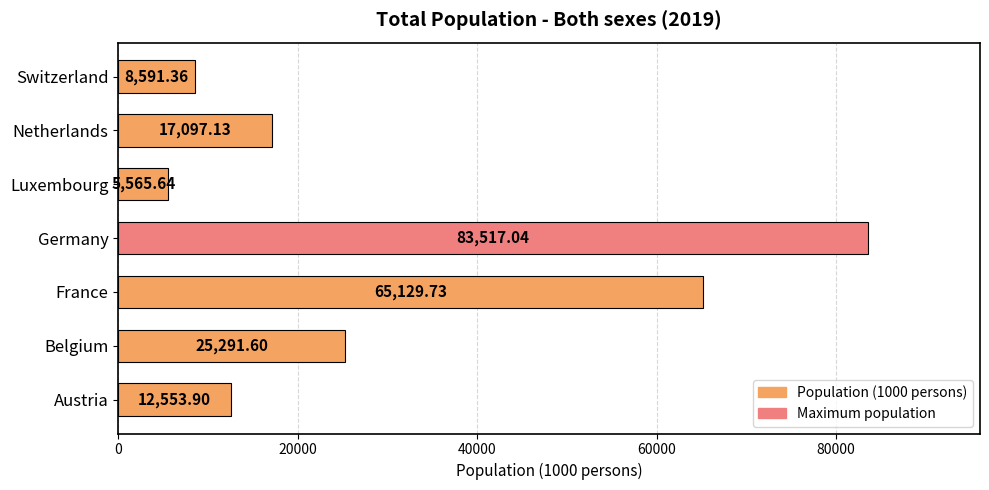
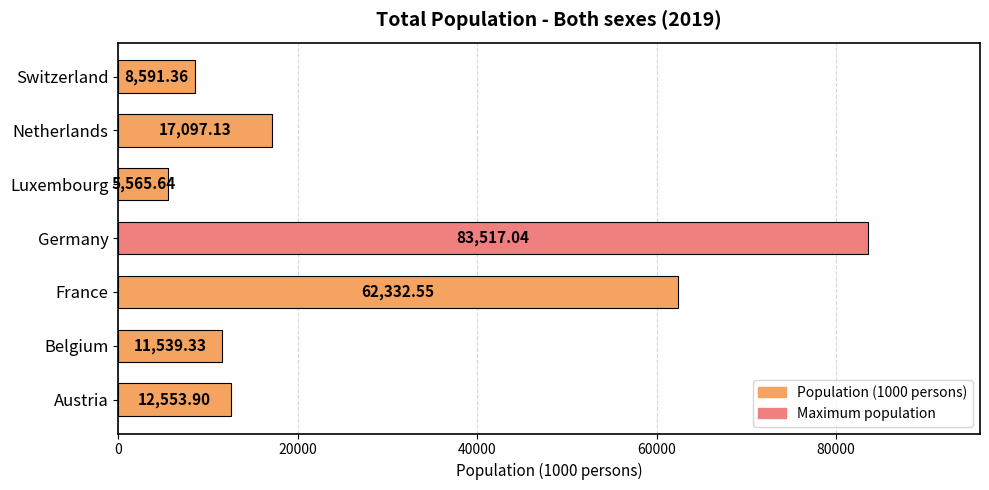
  {
    "Switzerland": "8,591.36",
    "Netherlands": "17,097.13",
    "Luxembourg": "5,565.64",
    "Germany": "83,517.04",
-   "France": "65,129.73",
-   "Belgium": "25,291.60",
+   "France": "62,332.55",
+   "Belgium": "11,539.33",
    "Austria": "12,553.90"
  }
